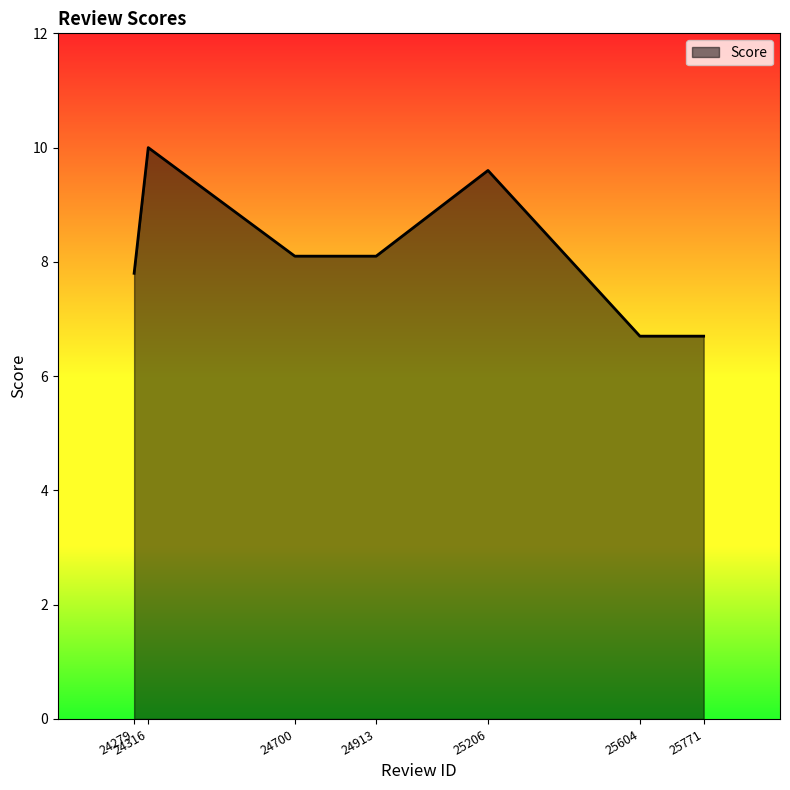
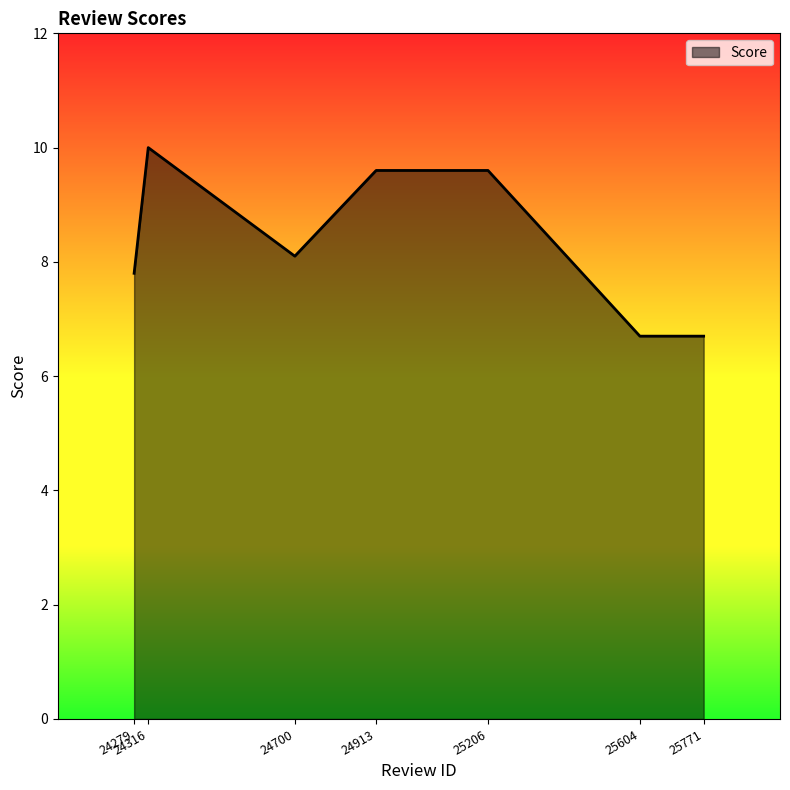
  {
    "24279": 7.8,
    "24316": 10.0,
    "24700": 8.1,
-   "24913": 8.1,
+   "24913": 9.6,
    "25206": 9.6,
    "25604": 6.7,
    "25771": 6.7
  }
